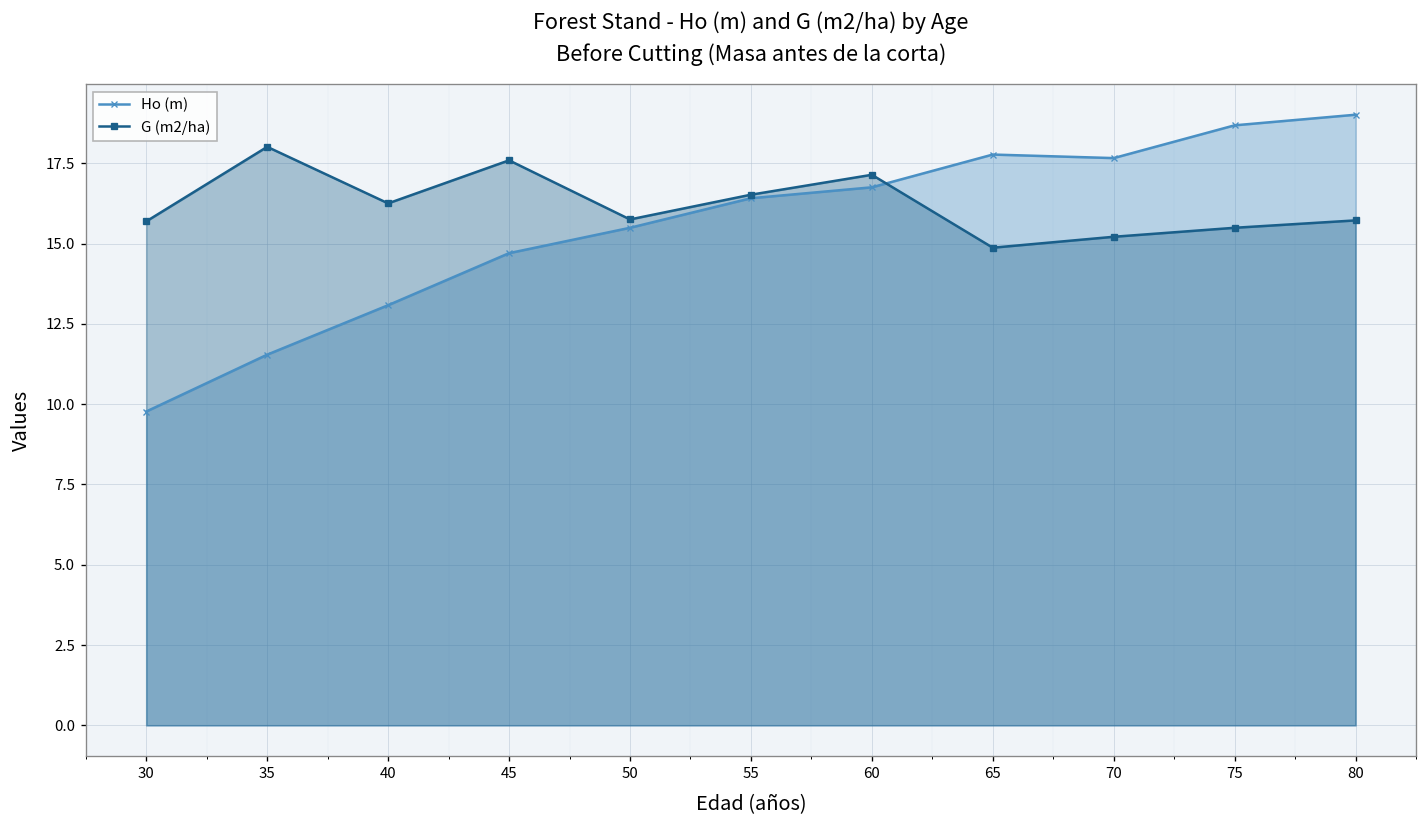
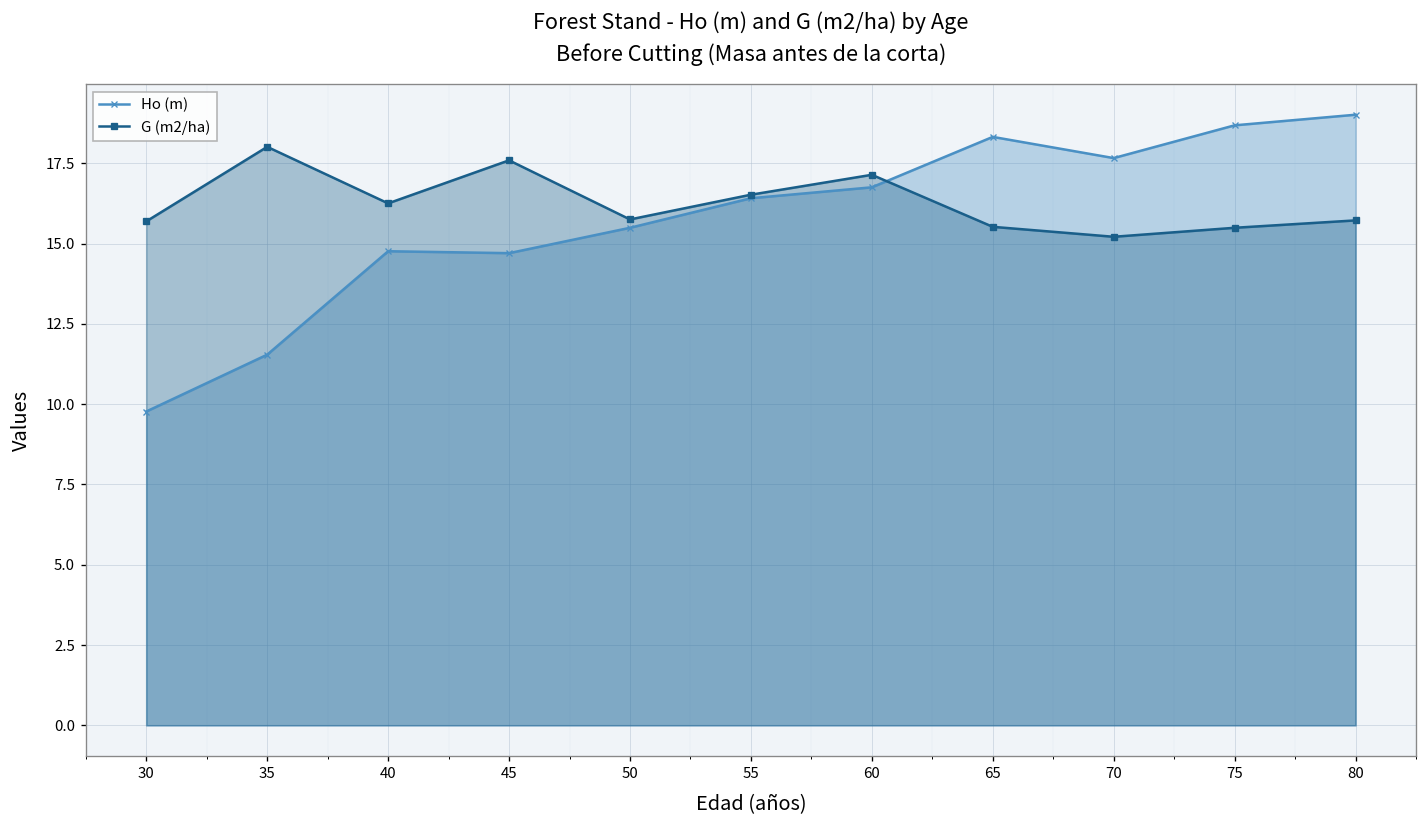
  {
    "Ho (m)": {
      "30": 9.8,
      "35": 11.5,
-     "40": 13.1,
+     "40": 14.8,
      "45": 14.7,
      "50": 15.5,
      "55": 16.4,
      "60": 16.8,
-     "65": 17.8,
+     "65": 18.3,
      "70": 17.7,
      "75": 18.7,
      "80": 19.0
    },
    "G (m2/ha)": {
      "30": 15.7,
      "35": 18.0,
      "40": 16.3,
      "45": 17.6,
      "50": 15.8,
      "55": 16.5,
      "60": 17.1,
-     "65": 14.9,
+     "65": 15.5,
      "70": 15.2,
      "75": 15.5,
      "80": 15.7
    }
  }
